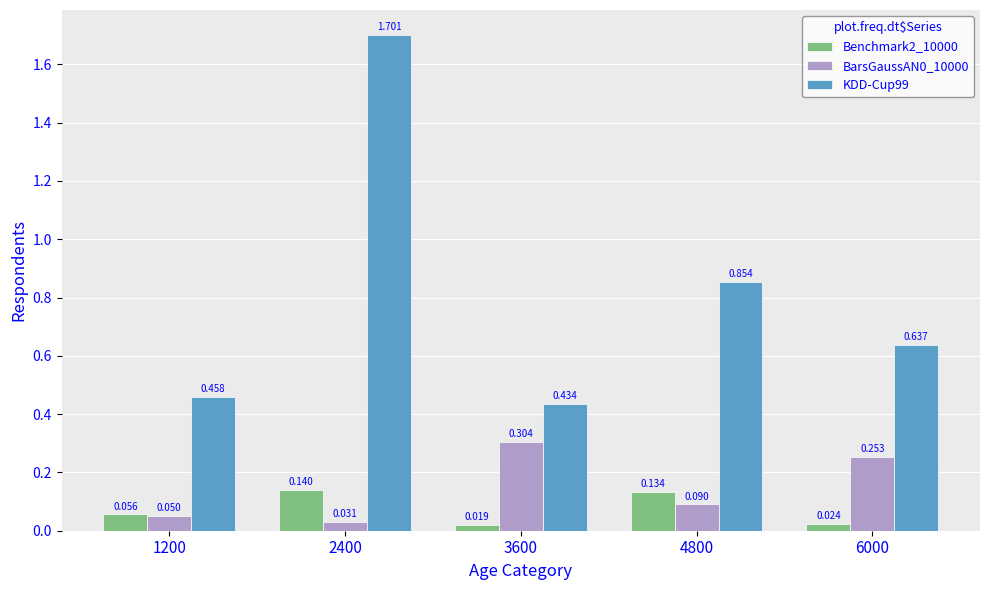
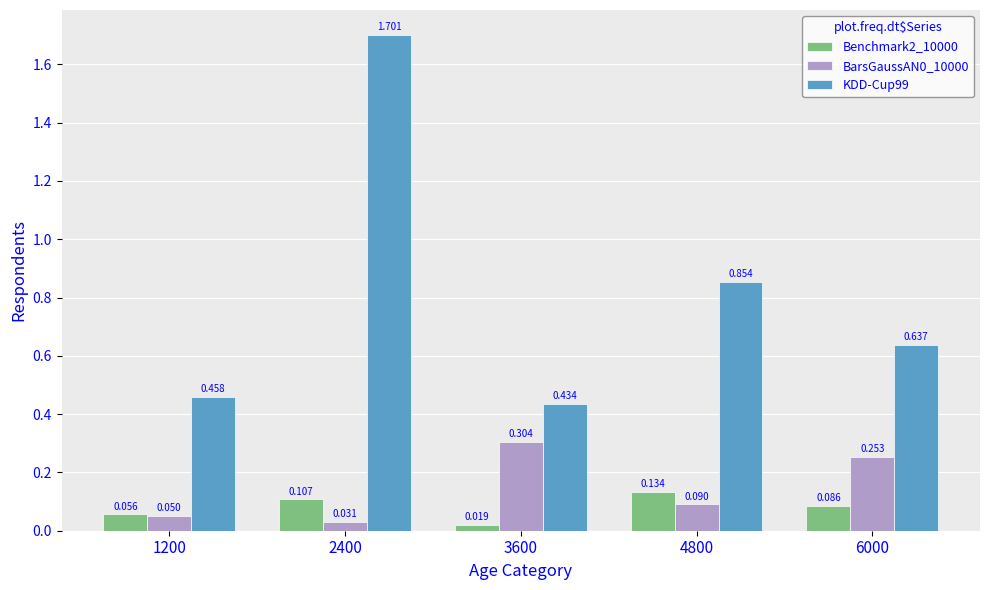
  {
    "Benchmark2_10000": {
      "1200": 0.056,
-     "2400": 0.140,
+     "2400": 0.107,
      "3600": 0.019,
      "4800": 0.134,
-     "6000": 0.024
+     "6000": 0.086
    },
    "BarsGaussAN0_10000": {
      "1200": 0.050,
      "2400": 0.031,
      "3600": 0.304,
      "4800": 0.090,
      "6000": 0.253
    },
    "KDD-Cup99": {
      "1200": 0.458,
      "2400": 1.701,
      "3600": 0.434,
      "4800": 0.854,
      "6000": 0.637
    }
  }
